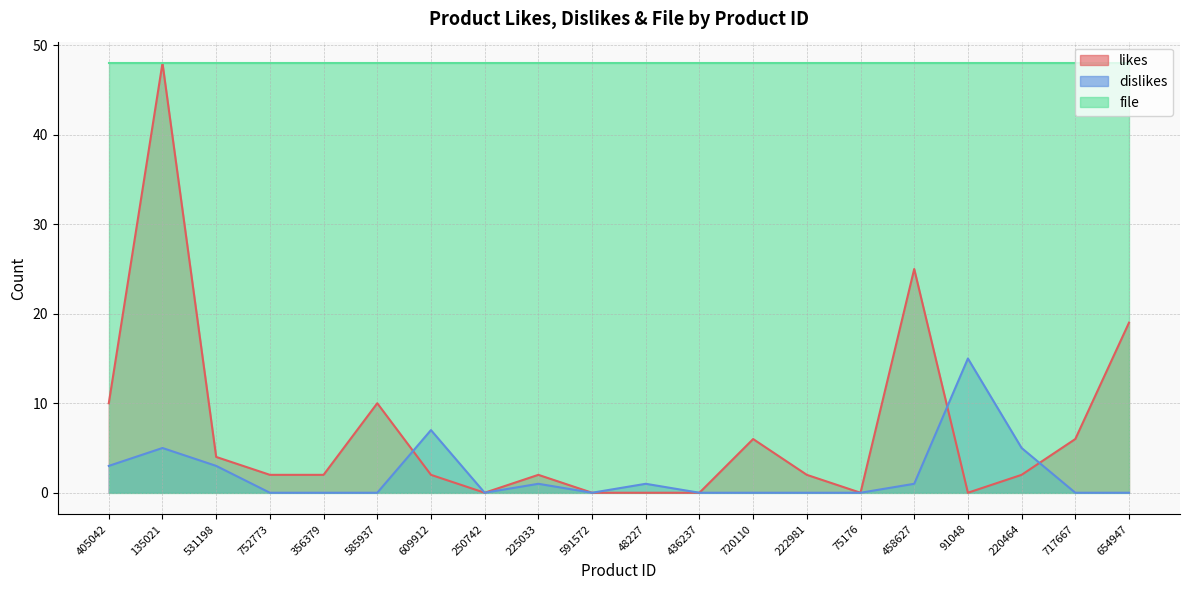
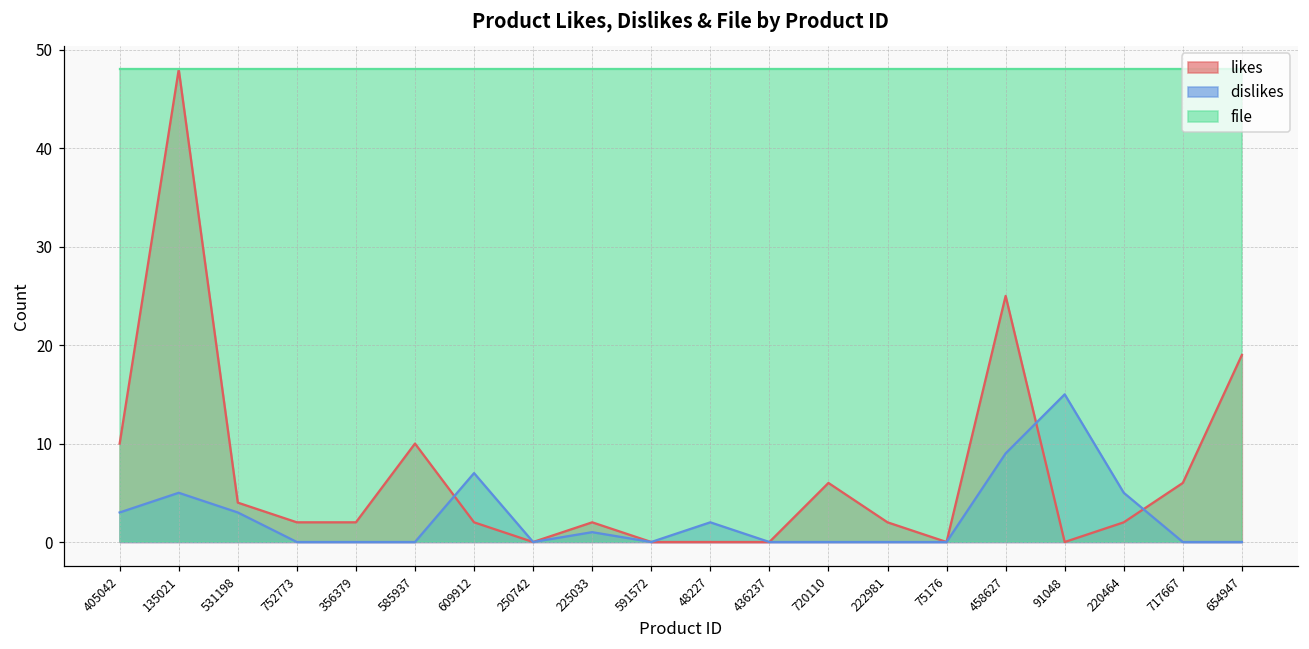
  {
    "likes": {
      "405042": 10,
      "531198": 4,
      "752773": 2,
      "356379": 2,
      "585937": 10,
      "609912": 2,
      "225033": 2,
      "48227": 0,
      "720110": 6,
      "222981": 2,
      "458627": 25,
      "91048": 0,
      "220464": 2,
      "717667": 6,
      "654947": 19
    },
    "dislikes": {
      "405042": 3,
      "135021": 5,
      "531198": 3,
      "752773": 0,
      "356379": 0,
      "585937": 0,
      "609912": 7,
      "225033": 1,
-     "48227": 1,
+     "48227": 2,
      "720110": 0,
      "222981": 0,
-     "458627": 1,
+     "458627": 9,
      "91048": 15,
      "220464": 5,
      "717667": 0,
      "654947": 0
    },
    "file": {
      "405042": 48,
      "531198": 48,
      "752773": 48,
      "356379": 48,
      "585937": 48,
      "609912": 48,
      "250742": 48,
      "225033": 48,
      "591572": 48,
      "48227": 48,
      "436237": 48,
      "720110": 48,
      "222981": 48,
      "75176": 48,
      "458627": 48,
      "91048": 48,
      "220464": 48
    }
  }
